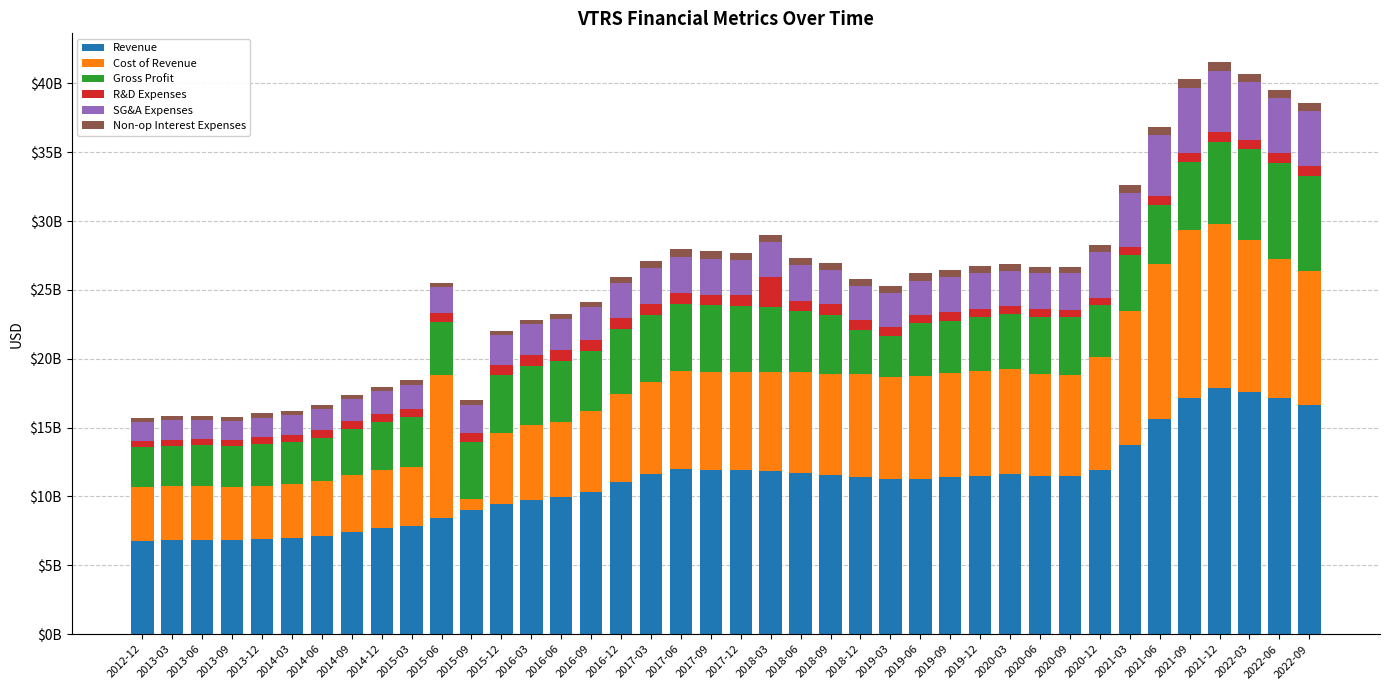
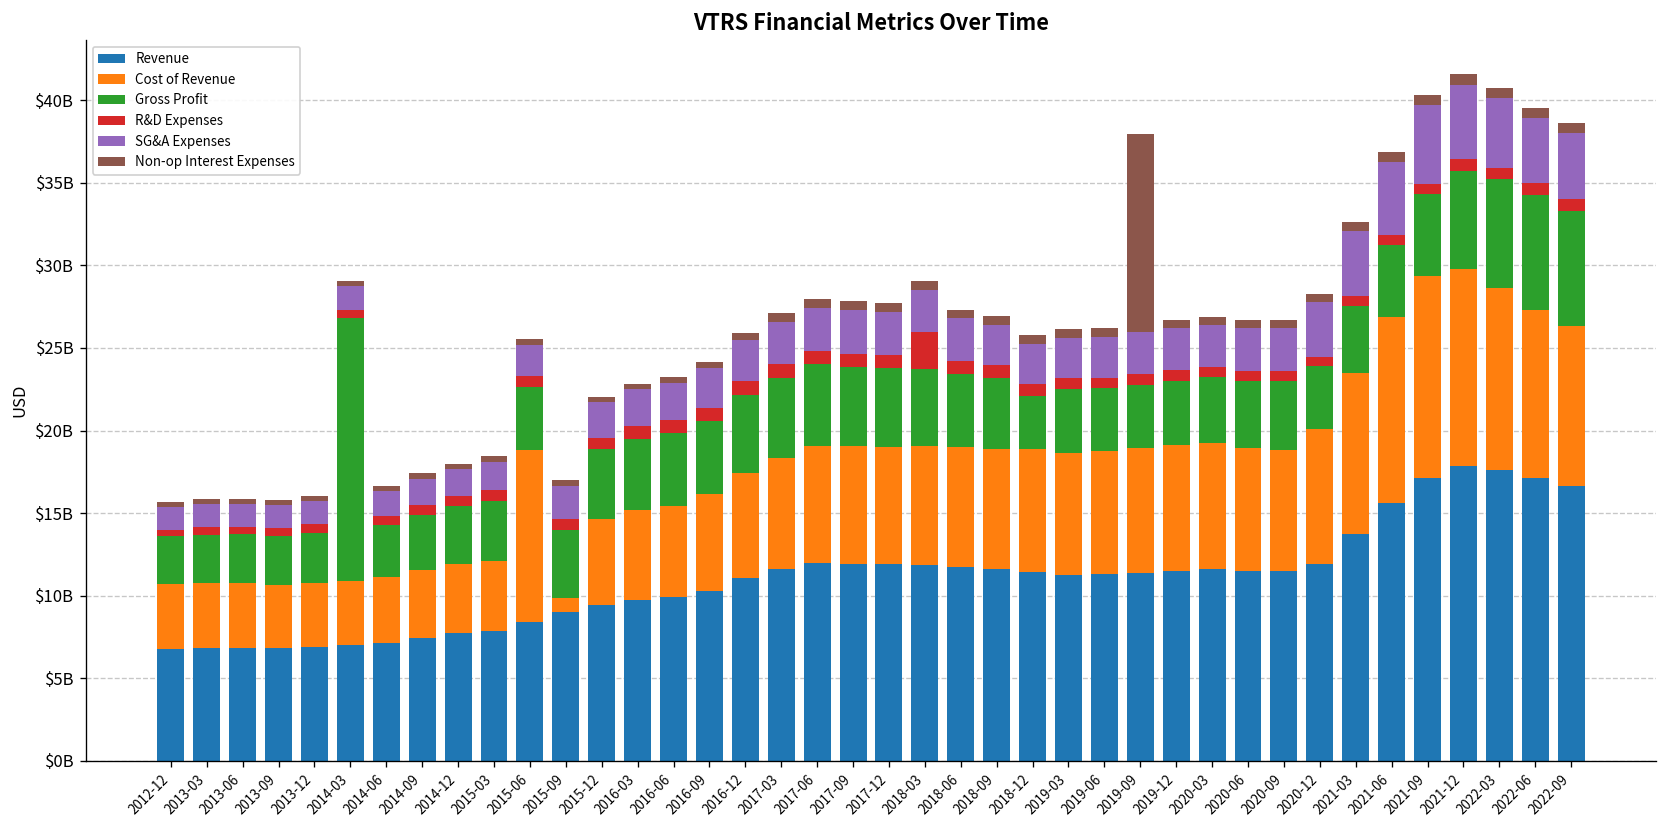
  {
    "Gross Profit": {
      "2012-12": "$2900000000",
      "2013-03": "$2900000000",
      "2013-06": "$3000000000",
      "2013-09": "$3000000000",
      "2013-12": "$3000000000",
-     "2014-03": "$3100000000",
+     "2014-03": "$15900000000",
      "2014-06": "$3200000000",
      "2014-09": "$3400000000",
      "2014-12": "$3500000000",
      "2015-03": "$3600000000",
      "2015-06": "$3800000000",
      "2015-09": "$4100000000",
      "2015-12": "$4200000000",
      "2016-03": "$4300000000",
      "2016-06": "$4500000000",
      "2016-09": "$4400000000",
      "2016-12": "$4700000000",
      "2017-03": "$4900000000",
      "2017-06": "$4900000000",
      "2017-09": "$4800000000",
      "2017-12": "$4800000000",
      "2018-03": "$4700000000",
      "2018-06": "$4400000000",
      "2018-09": "$4300000000",
      "2018-12": "$3200000000",
-     "2019-03": "$3000000000",
+     "2019-03": "$3800000000",
      "2019-06": "$3800000000",
      "2019-09": "$3800000000",
      "2019-12": "$3900000000",
      "2020-03": "$4000000000",
      "2020-06": "$4100000000",
      "2020-09": "$4200000000",
      "2020-12": "$3800000000",
      "2021-03": "$4000000000",
      "2021-06": "$4300000000",
      "2021-09": "$5000000000",
      "2021-12": "$5900000000",
      "2022-03": "$6600000000",
      "2022-06": "$7000000000",
      "2022-09": "$6900000000"
    },
    "Non-op Interest Expenses": {
      "2012-12": "$300000000",
      "2013-03": "$300000000",
      "2013-06": "$300000000",
      "2013-09": "$300000000",
      "2013-12": "$300000000",
      "2014-03": "$300000000",
      "2014-06": "$300000000",
      "2014-09": "$300000000",
      "2014-12": "$300000000",
      "2015-03": "$300000000",
      "2015-06": "$300000000",
      "2015-09": "$400000000",
      "2015-12": "$300000000",
      "2016-03": "$300000000",
      "2016-06": "$300000000",
      "2016-09": "$400000000",
      "2016-12": "$500000000",
      "2017-03": "$500000000",
      "2017-06": "$600000000",
      "2017-09": "$600000000",
      "2017-12": "$500000000",
      "2018-03": "$500000000",
      "2018-06": "$500000000",
      "2018-09": "$500000000",
      "2018-12": "$500000000",
      "2019-03": "$500000000",
      "2019-06": "$500000000",
-     "2019-09": "$500000000",
+     "2019-09": "$12000000000",
      "2019-12": "$500000000",
      "2020-03": "$500000000",
      "2020-06": "$500000000",
      "2020-09": "$500000000",
      "2020-12": "$500000000",
      "2021-03": "$500000000",
      "2021-06": "$600000000",
      "2021-09": "$600000000",
      "2021-12": "$600000000",
      "2022-03": "$600000000",
      "2022-06": "$600000000",
      "2022-09": "$600000000"
    }
  }
